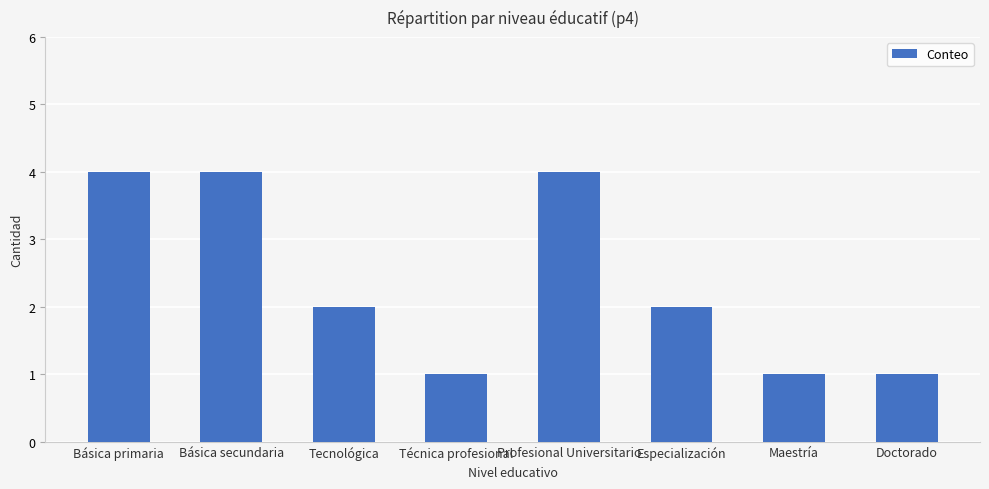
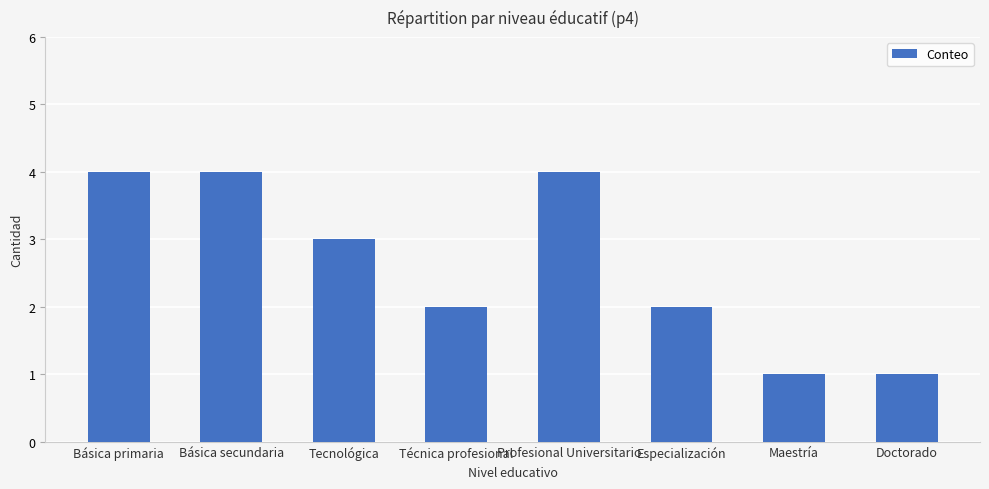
  {
    "Básica primaria": 4,
    "Básica secundaria": 4,
-   "Tecnológica": 2,
-   "Técnica profesional": 1,
+   "Tecnológica": 3,
+   "Técnica profesional": 2,
    "Profesional Universitario": 4,
    "Especialización": 2,
    "Maestría": 1,
    "Doctorado": 1
  }
